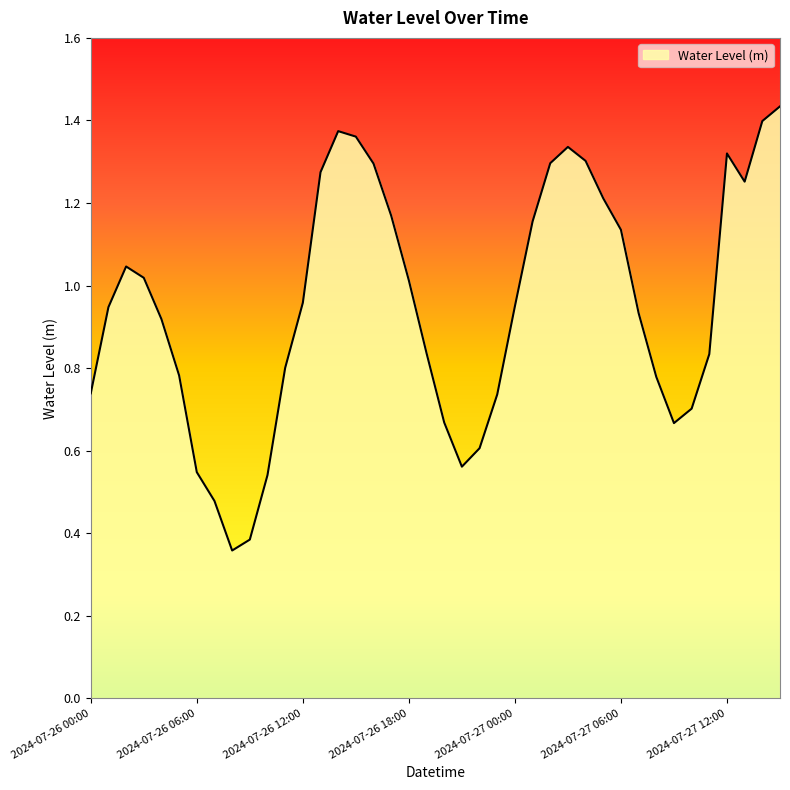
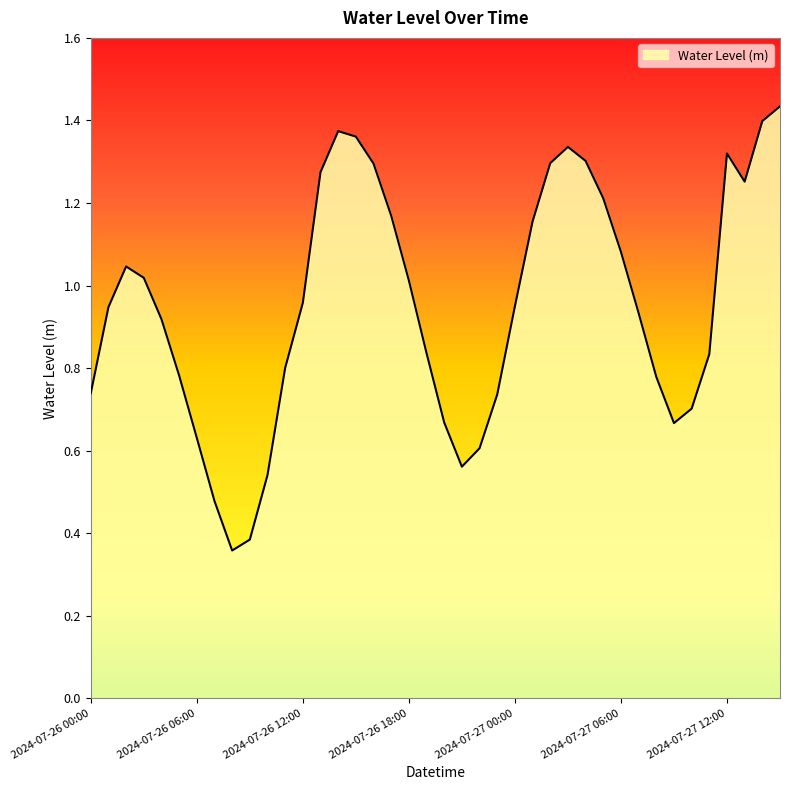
  {
    "2024-07-26 00:00": 0.74,
-   "2024-07-26 06:00": 0.55,
+   "2024-07-26 06:00": 0.63,
    "2024-07-26 12:00": 0.96,
    "2024-07-26 18:00": 1.01,
    "2024-07-27 00:00": 0.95,
-   "2024-07-27 06:00": 1.14,
+   "2024-07-27 06:00": 1.08,
    "2024-07-27 12:00": 1.32
  }
